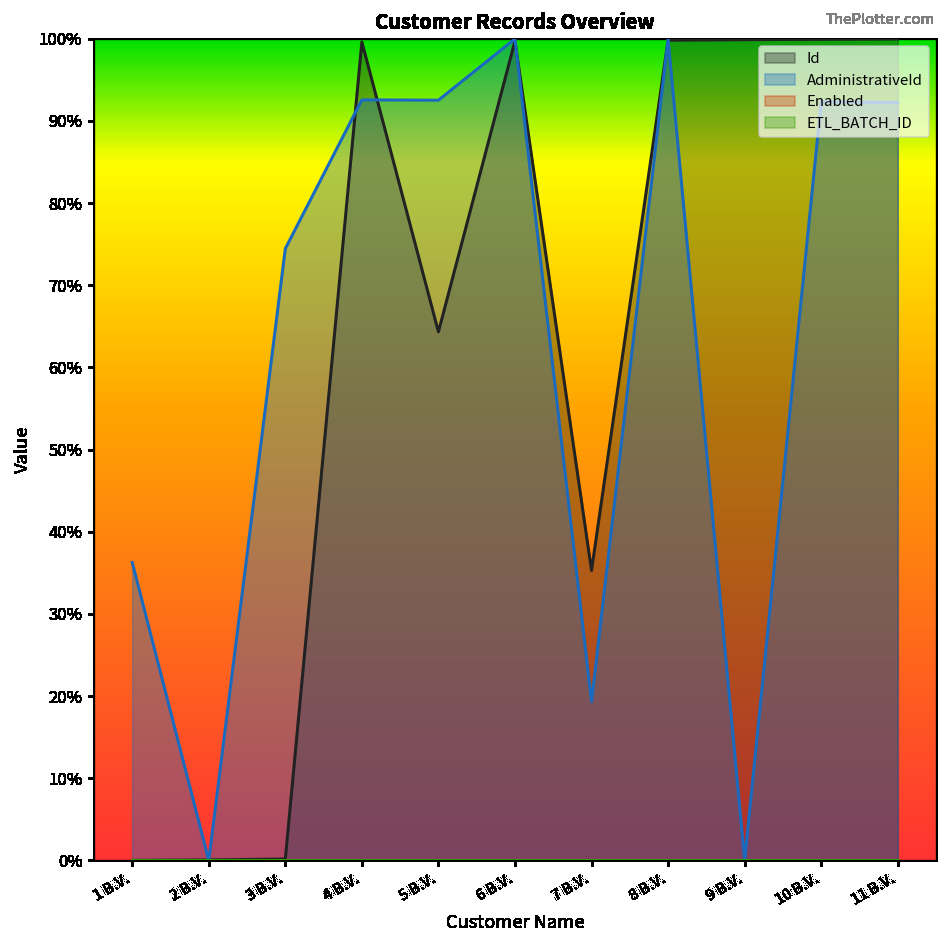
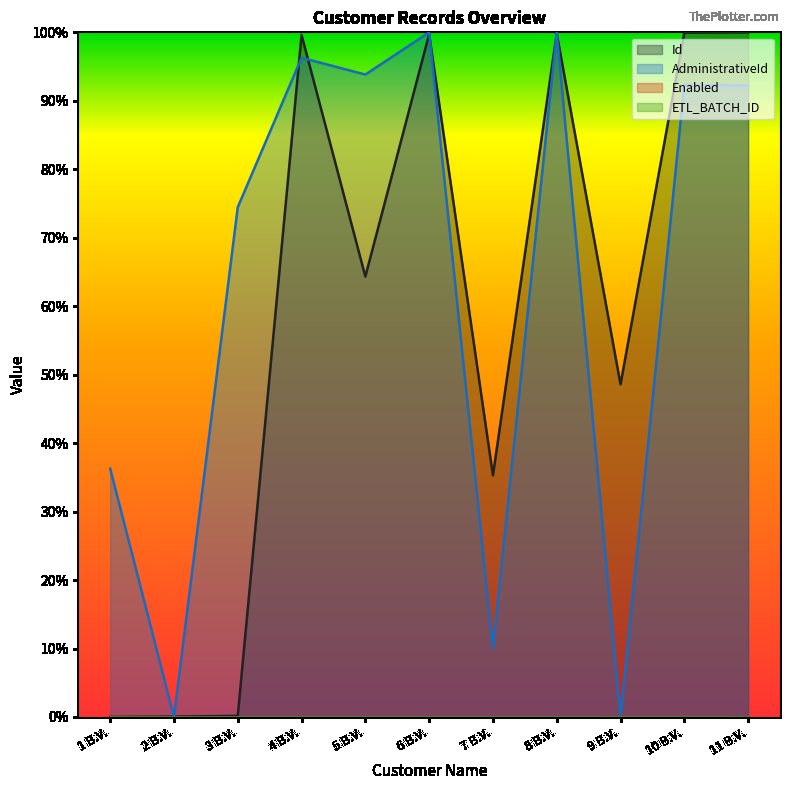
  {
    "Id": {
      "4 B.V.": "100%",
      "5 B.V.": "64%",
      "7 B.V.": "35%",
-     "9 B.V.": "100%",
+     "9 B.V.": "49%",
      "10 B.V.": "100%",
      "11 B.V.": "100%"
    },
    "AdministrativeId": {
      "1 B.V.": "36%",
      "3 B.V.": "74%",
-     "4 B.V.": "93%",
-     "5 B.V.": "93%",
-     "7 B.V.": "19%"
+     "4 B.V.": "96%",
+     "5 B.V.": "94%",
+     "7 B.V.": "10%"
    },
    "ETL_BATCH_ID": {
      "4 B.V.": "0%",
      "5 B.V.": "0%",
      "6 B.V.": "0%",
      "7 B.V.": "0%",
      "8 B.V.": "0%",
      "10 B.V.": "0%",
      "11 B.V.": "0%"
    }
  }
